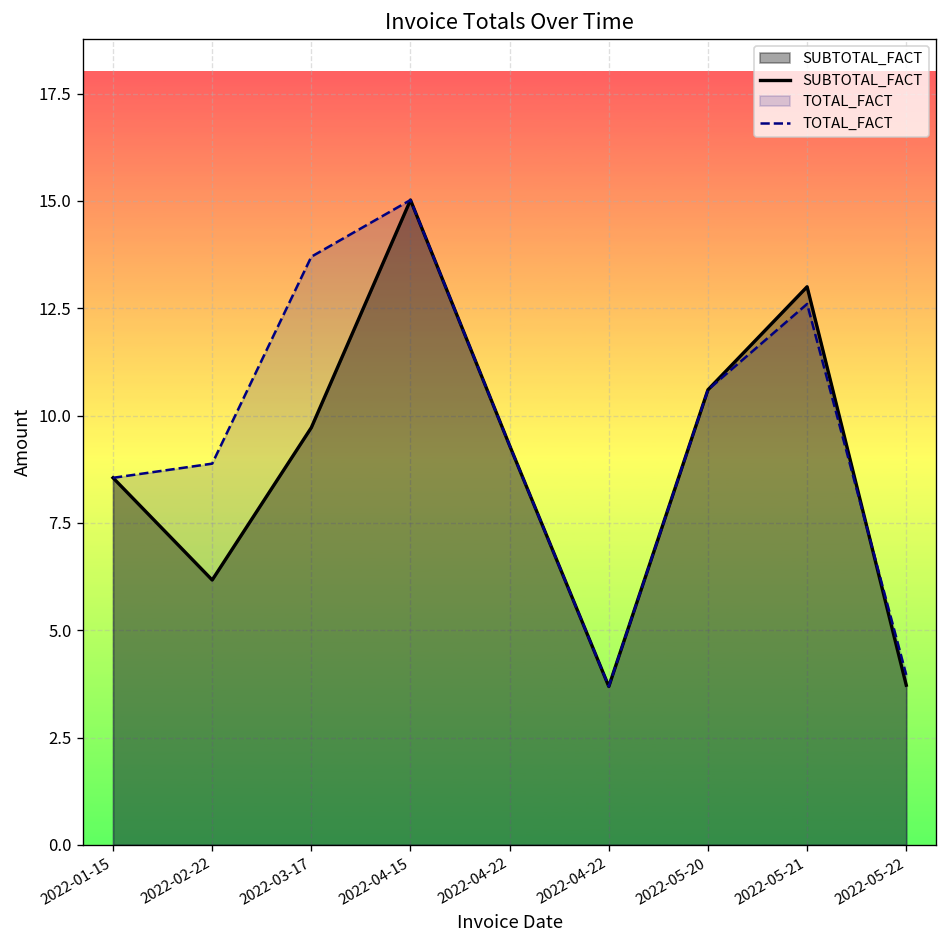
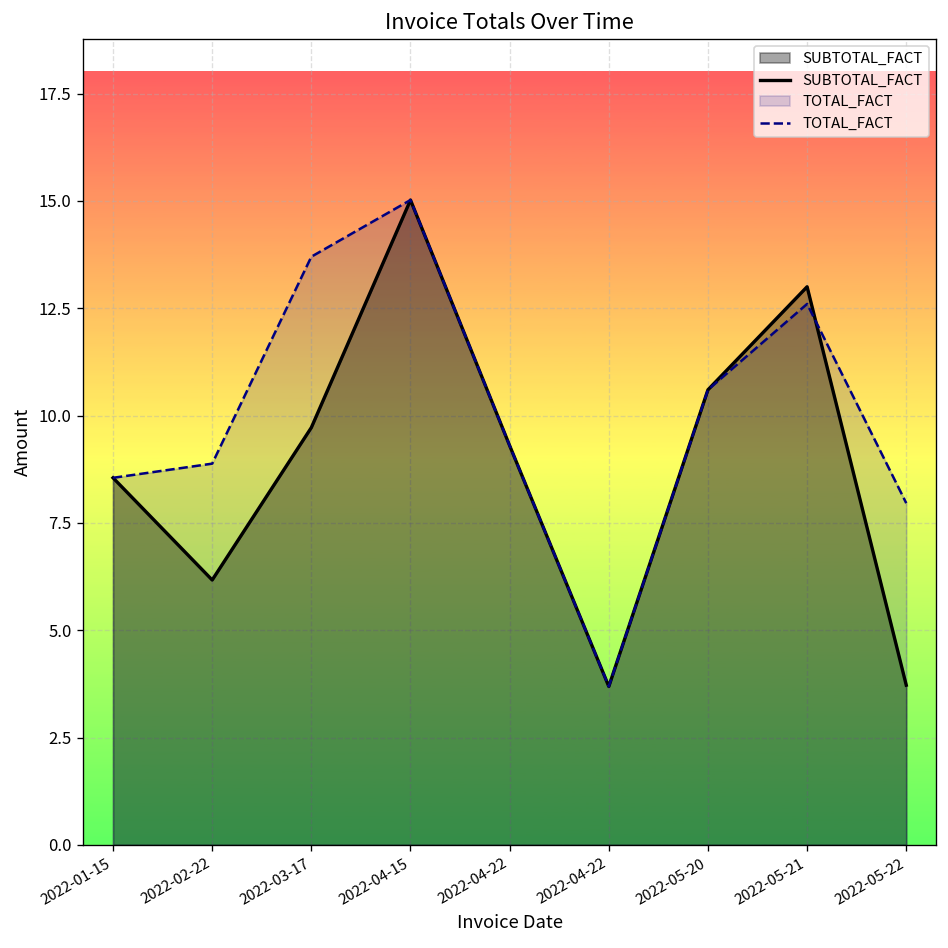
  {
    "SUBTOTAL_FACT": {
      "2022-02-22": 6.2,
      "2022-03-17": 9.7,
      "2022-05-21": 13.0,
      "2022-05-22": 3.7
    },
    "TOTAL_FACT": {
      "2022-02-22": 8.9,
      "2022-03-17": 13.7,
      "2022-05-21": 12.6,
-     "2022-05-22": 4.0
+     "2022-05-22": 8.0
    }
  }
